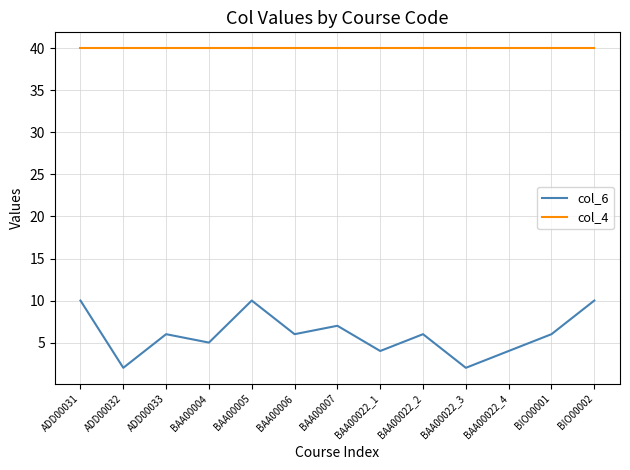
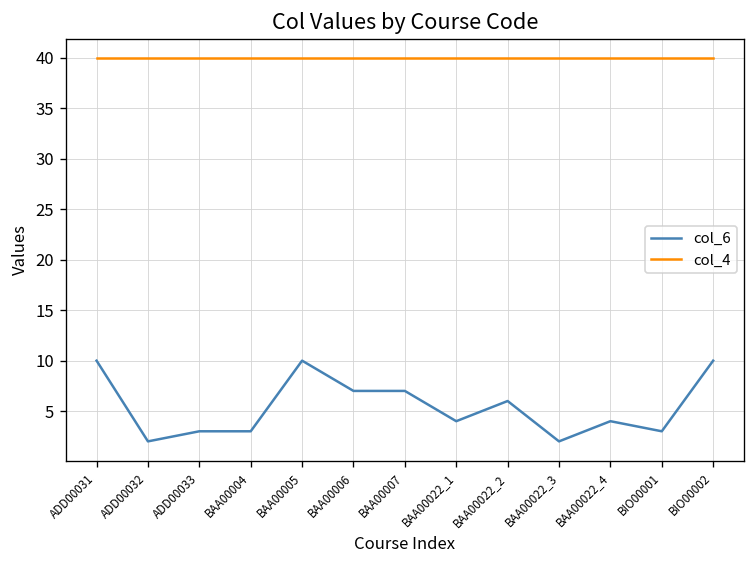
  {
    "col_6": {
      "ADD00031": 10,
      "ADD00032": 2,
-     "ADD00033": 6,
-     "BAA00004": 5,
+     "ADD00033": 3,
+     "BAA00004": 3,
      "BAA00005": 10,
-     "BAA00006": 6,
+     "BAA00006": 7,
      "BAA00007": 7,
      "BAA00022_1": 4,
      "BAA00022_2": 6,
      "BAA00022_3": 2,
      "BAA00022_4": 4,
-     "BIO00001": 6,
+     "BIO00001": 3,
      "BIO00002": 10
    },
    "col_4": {
      "ADD00031": 40,
      "ADD00032": 40,
      "ADD00033": 40,
      "BAA00004": 40,
      "BAA00005": 40,
      "BAA00006": 40,
      "BAA00007": 40,
      "BAA00022_1": 40,
      "BAA00022_2": 40,
      "BAA00022_3": 40,
      "BAA00022_4": 40,
      "BIO00001": 40,
      "BIO00002": 40
    }
  }
